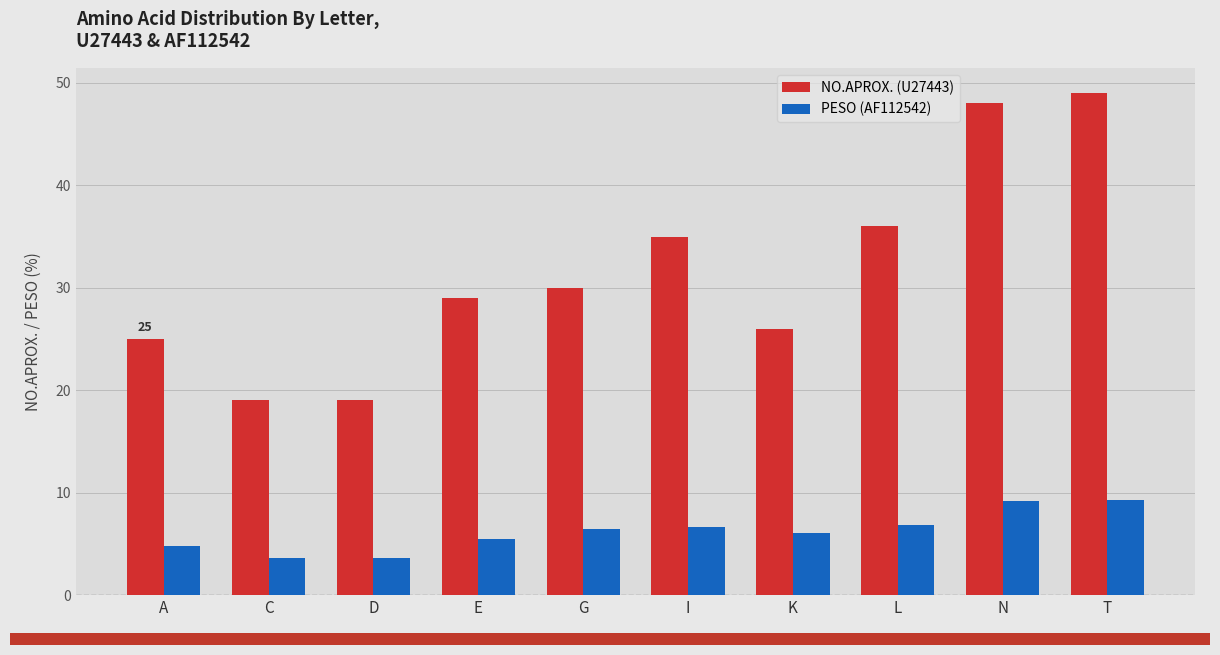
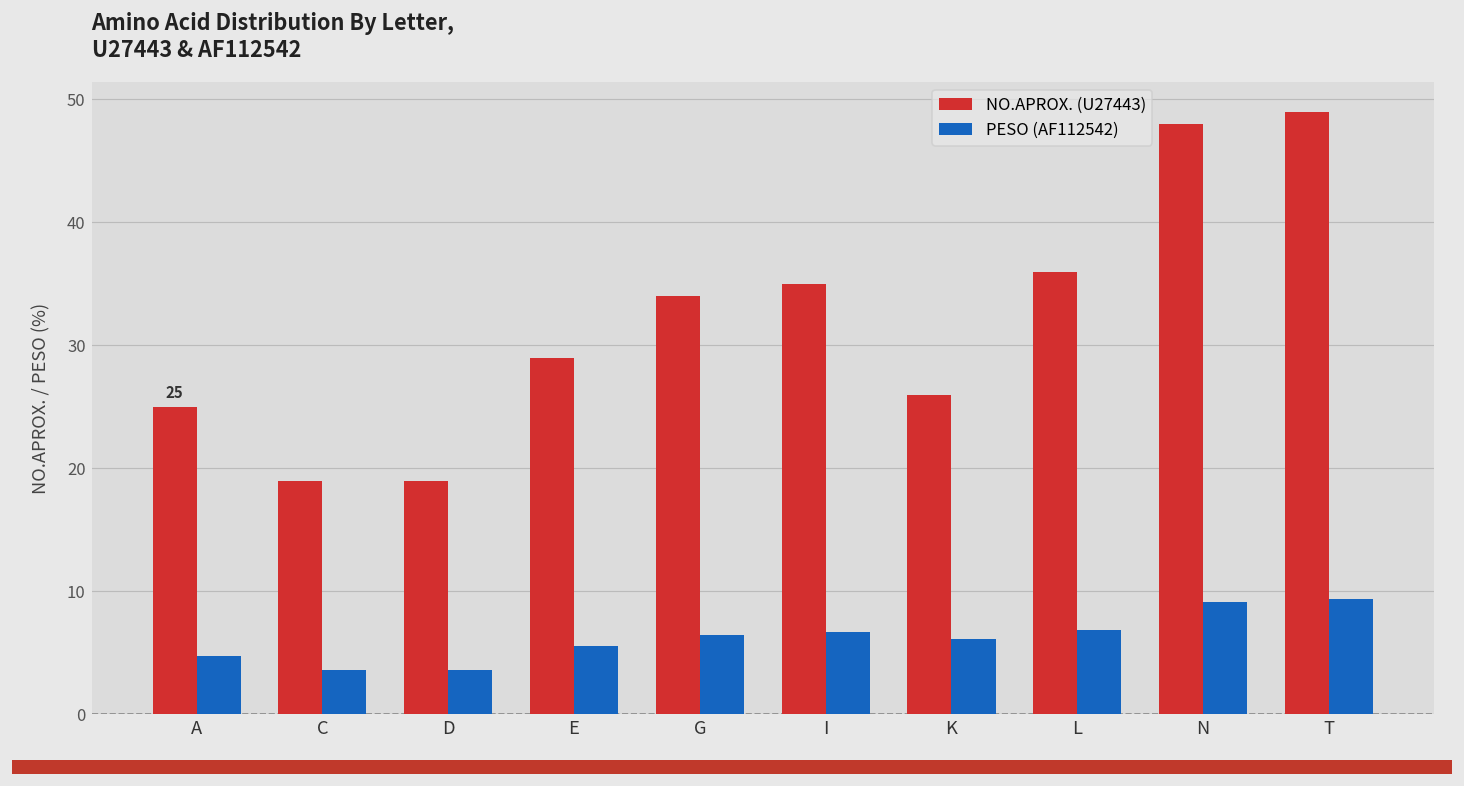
  {
    "NO.APROX. (U27443)": {
      "C": 19,
      "D": 19,
      "E": 29,
-     "G": 30,
+     "G": 34,
      "I": 35,
      "K": 26,
      "L": 36,
      "N": 48,
      "T": 49
    },
    "PESO (AF112542)": {
      "A": 5,
      "C": 3.6,
      "D": 3.6,
      "E": 5.5,
      "G": 6.5,
      "I": 6.7,
      "K": 6,
      "L": 7,
      "N": 9,
      "T": 9.3
    }
  }
